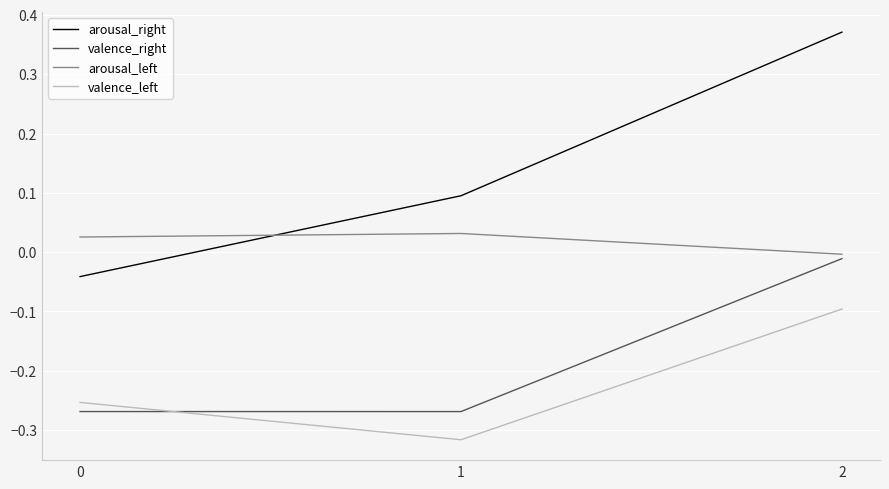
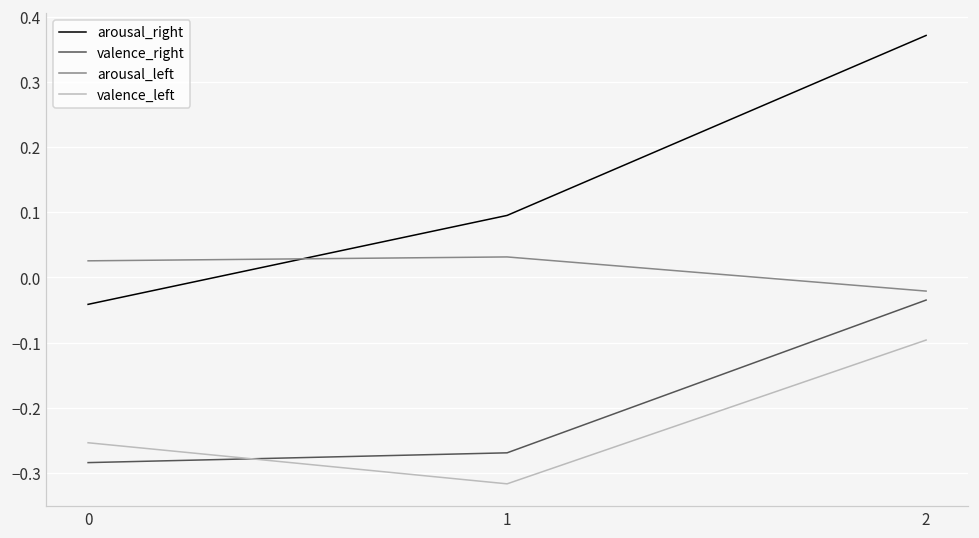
  {
    "arousal_right": {
      "0": -0.04,
      "1": 0.10,
      "2": 0.37
    },
    "valence_right": {
-     "0": -0.27,
+     "0": -0.28,
      "1": -0.27,
-     "2": -0.01
+     "2": -0.03
    },
    "arousal_left": {
      "0": 0.03,
      "1": 0.03,
-     "2": 0.00
+     "2": -0.02
    },
    "valence_left": {
      "0": -0.25,
      "1": -0.32,
      "2": -0.10
    }
  }
